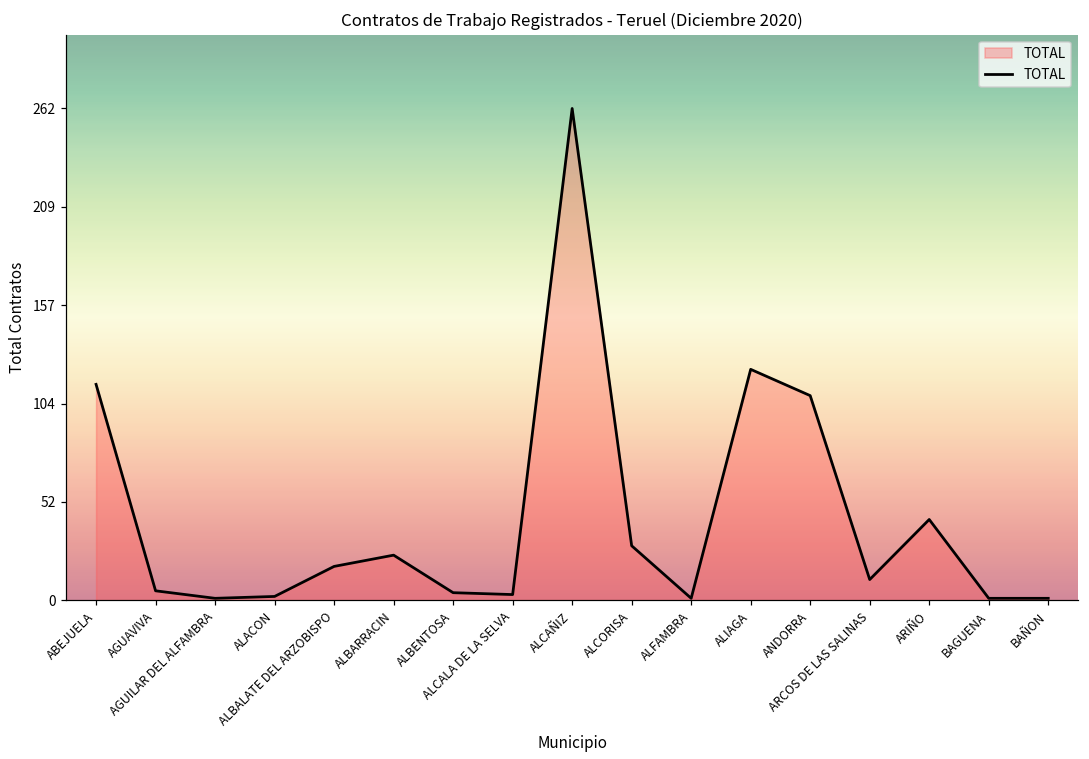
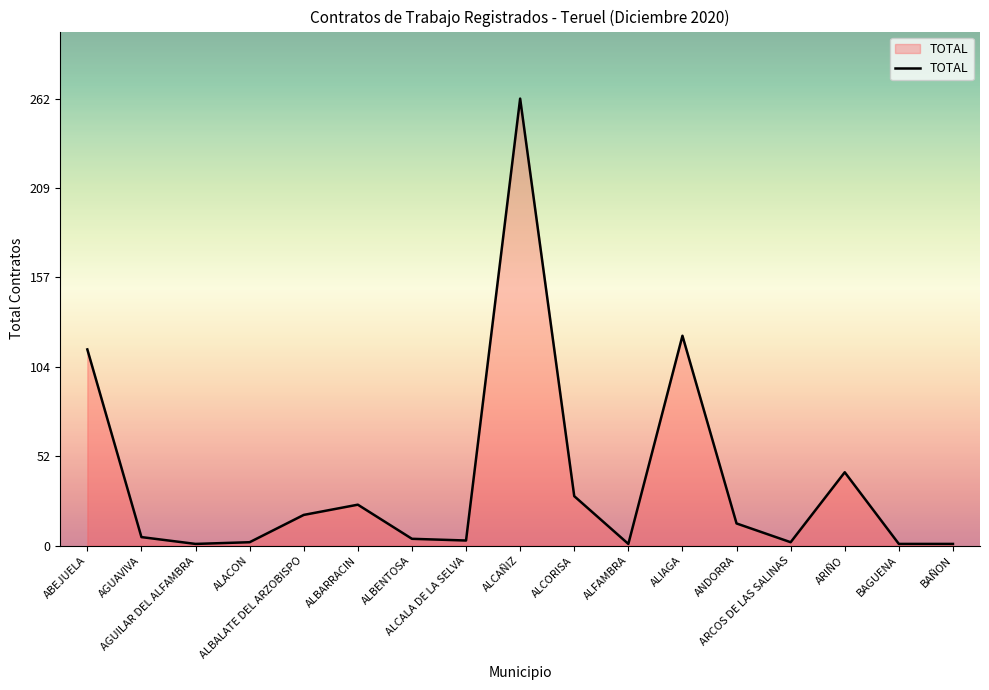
  {
    "ABEJUELA": 115,
    "AGUAVIVA": 5,
    "AGUILAR DEL ALFAMBRA": 1,
    "ALACON": 2,
    "ALBALATE DEL ARZOBISPO": 18,
    "ALBARRACIN": 24,
    "ALBENTOSA": 4,
    "ALCALA DE LA SELVA": 3,
    "ALCAÑIZ": 262,
    "ALCORISA": 29,
    "ALFAMBRA": 1,
    "ALIAGA": 123,
-   "ANDORRA": 109,
-   "ARCOS DE LAS SALINAS": 11,
+   "ANDORRA": 13,
+   "ARCOS DE LAS SALINAS": 2,
    "ARIÑO": 43,
    "BAGUENA": 1,
    "BAÑON": 1
  }
